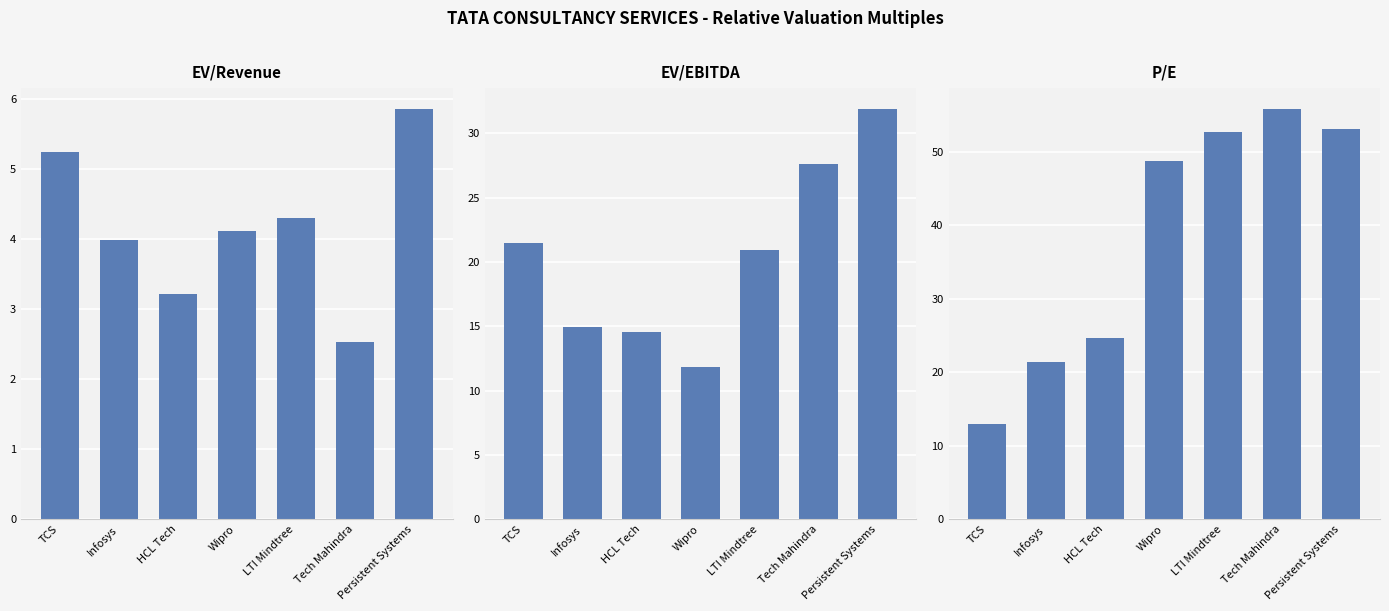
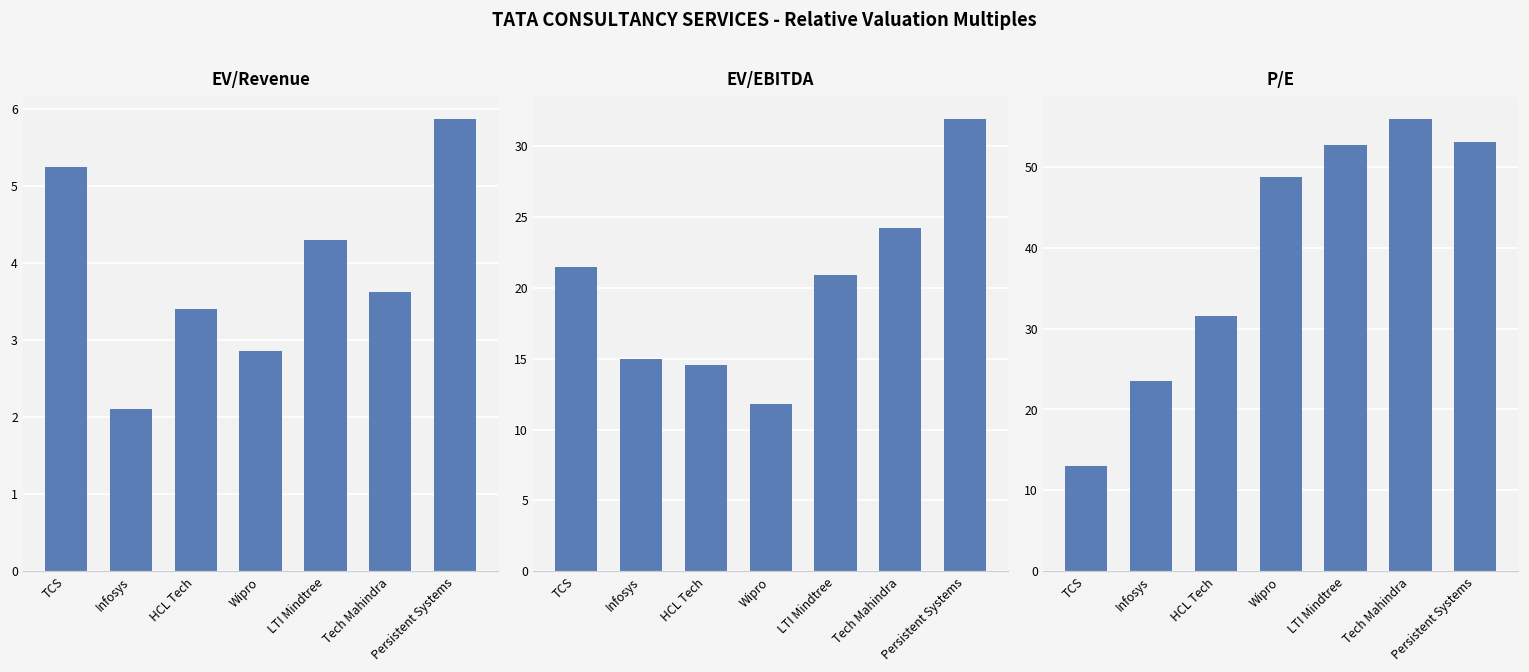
  {
    "EV/Revenue": {
      "TCS": 5.2,
-     "Infosys": 4.0,
-     "HCL Tech": 3.2,
-     "Wipro": 4.1,
+     "Infosys": 2.1,
+     "HCL Tech": 3.4,
+     "Wipro": 2.9,
      "LTI Mindtree": 4.3,
-     "Tech Mahindra": 2.5,
+     "Tech Mahindra": 3.6,
      "Persistent Systems": 5.9
    },
    "EV/EBITDA": {
      "TCS": 21.5,
      "Infosys": 15.0,
      "HCL Tech": 14.6,
      "Wipro": 11.8,
      "LTI Mindtree": 20.9,
-     "Tech Mahindra": 27.6,
+     "Tech Mahindra": 24.3,
      "Persistent Systems": 31.9
    },
    "P/E": {
      "TCS": 13,
-     "Infosys": 21,
-     "HCL Tech": 25,
+     "Infosys": 24,
+     "HCL Tech": 32,
      "Wipro": 49,
      "LTI Mindtree": 53,
      "Tech Mahindra": 56,
      "Persistent Systems": 53
    }
  }
